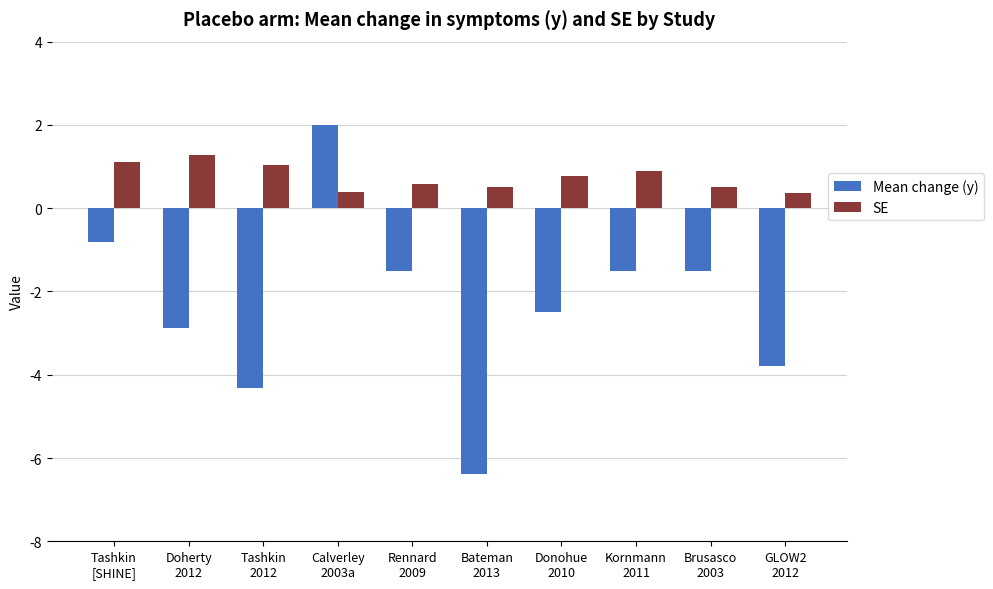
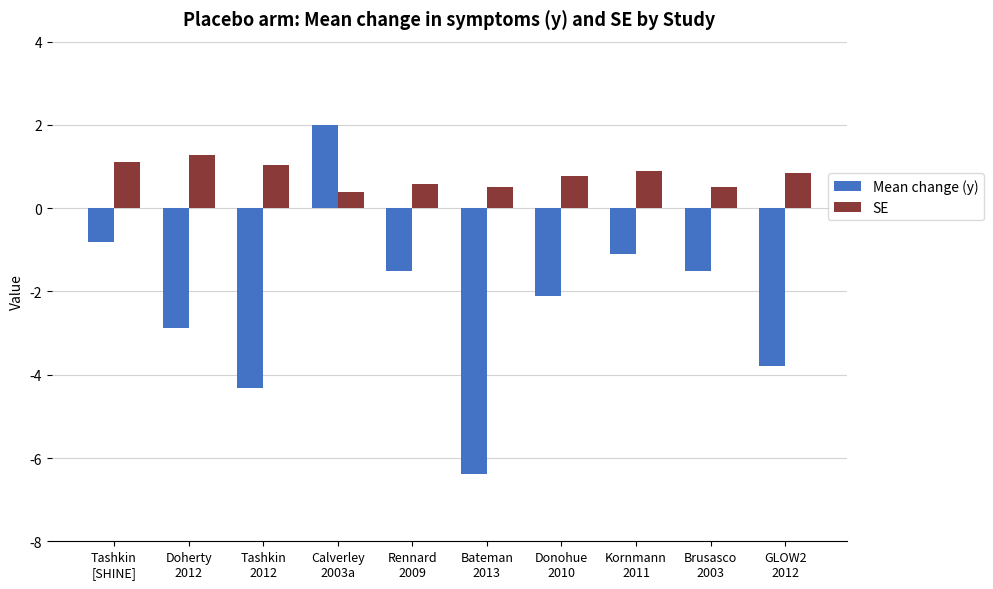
  {
    "Mean change (y)": {
      "Tashkin [SHINE]": -0.8,
      "Doherty 2012": -2.9,
      "Tashkin 2012": -4.3,
      "Calverley 2003a": 2.0,
      "Rennard 2009": -1.5,
      "Bateman 2013": -6.4,
-     "Donohue 2010": -2.5,
-     "Kornmann 2011": -1.5,
+     "Donohue 2010": -2.1,
+     "Kornmann 2011": -1.1,
      "Brusasco 2003": -1.5,
      "GLOW2 2012": -3.8
    },
    "SE": {
      "Tashkin [SHINE]": 1.1,
      "Doherty 2012": 1.3,
      "Tashkin 2012": 1.0,
      "Calverley 2003a": 0.4,
      "Rennard 2009": 0.6,
      "Bateman 2013": 0.5,
      "Donohue 2010": 0.8,
      "Kornmann 2011": 0.9,
      "Brusasco 2003": 0.5,
-     "GLOW2 2012": 0.4
+     "GLOW2 2012": 0.9
    }
  }
